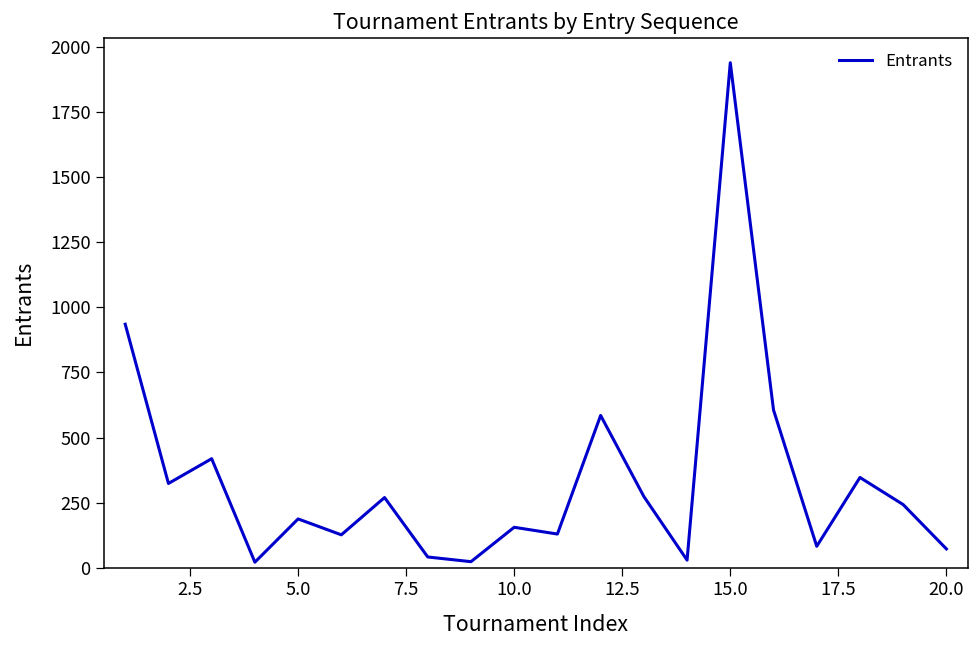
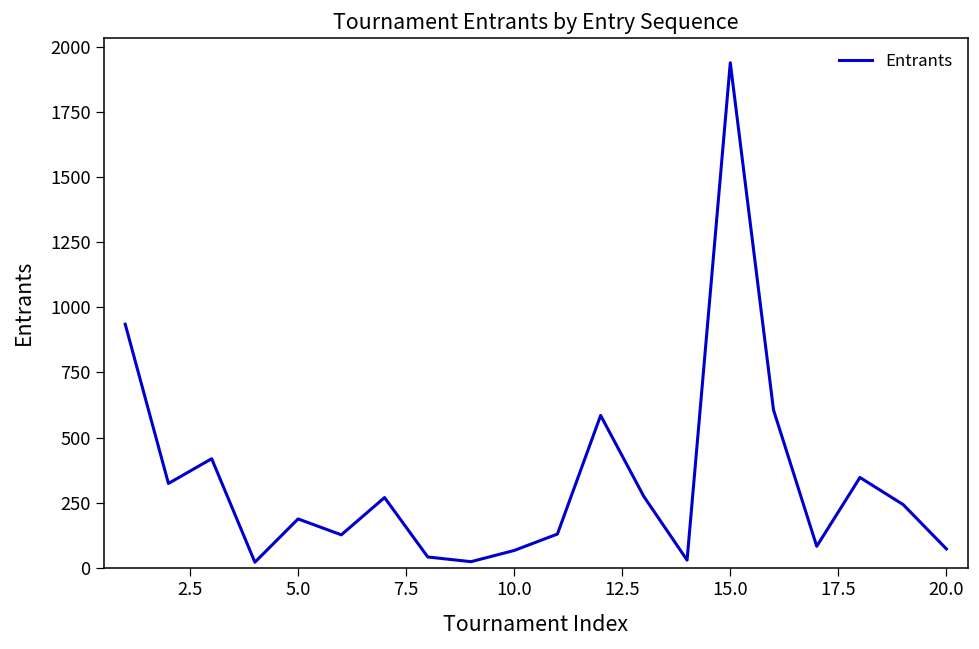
  {
    "5.0": 190,
-   "10.0": 160,
+   "10.0": 70,
    "15.0": 1940,
    "20.0": 70
  }
